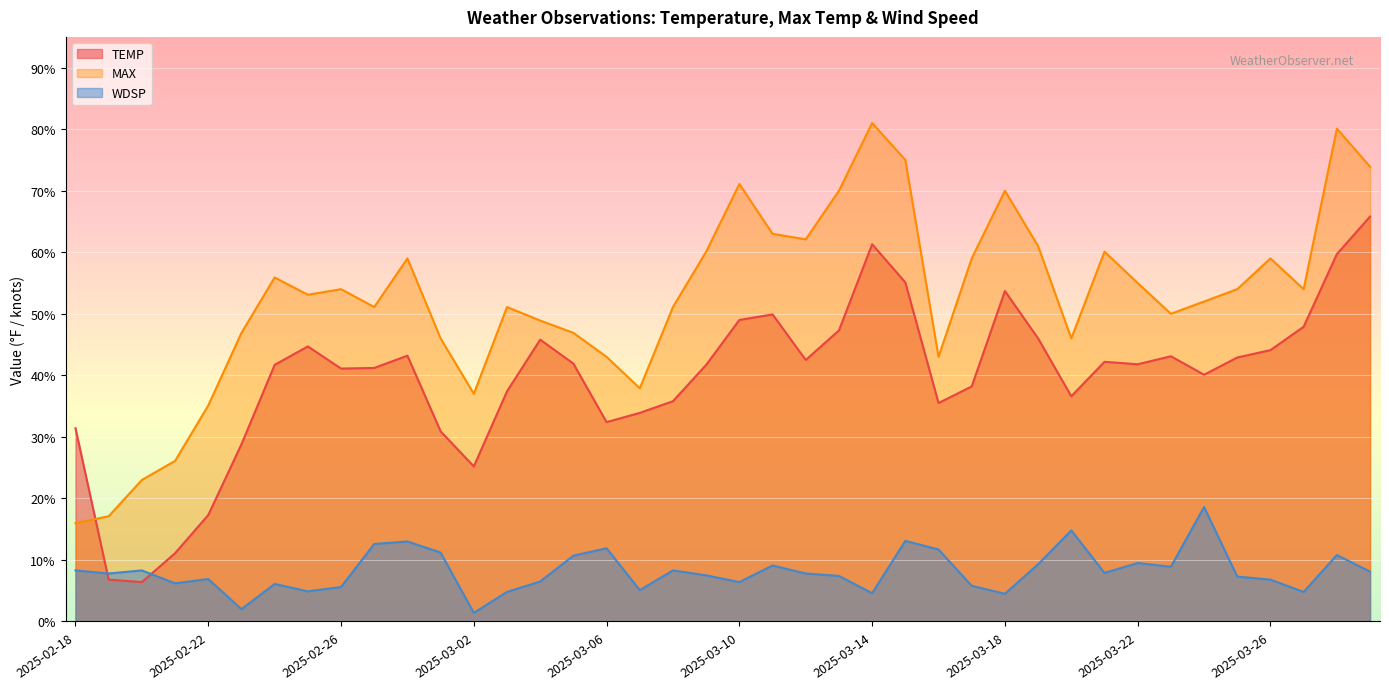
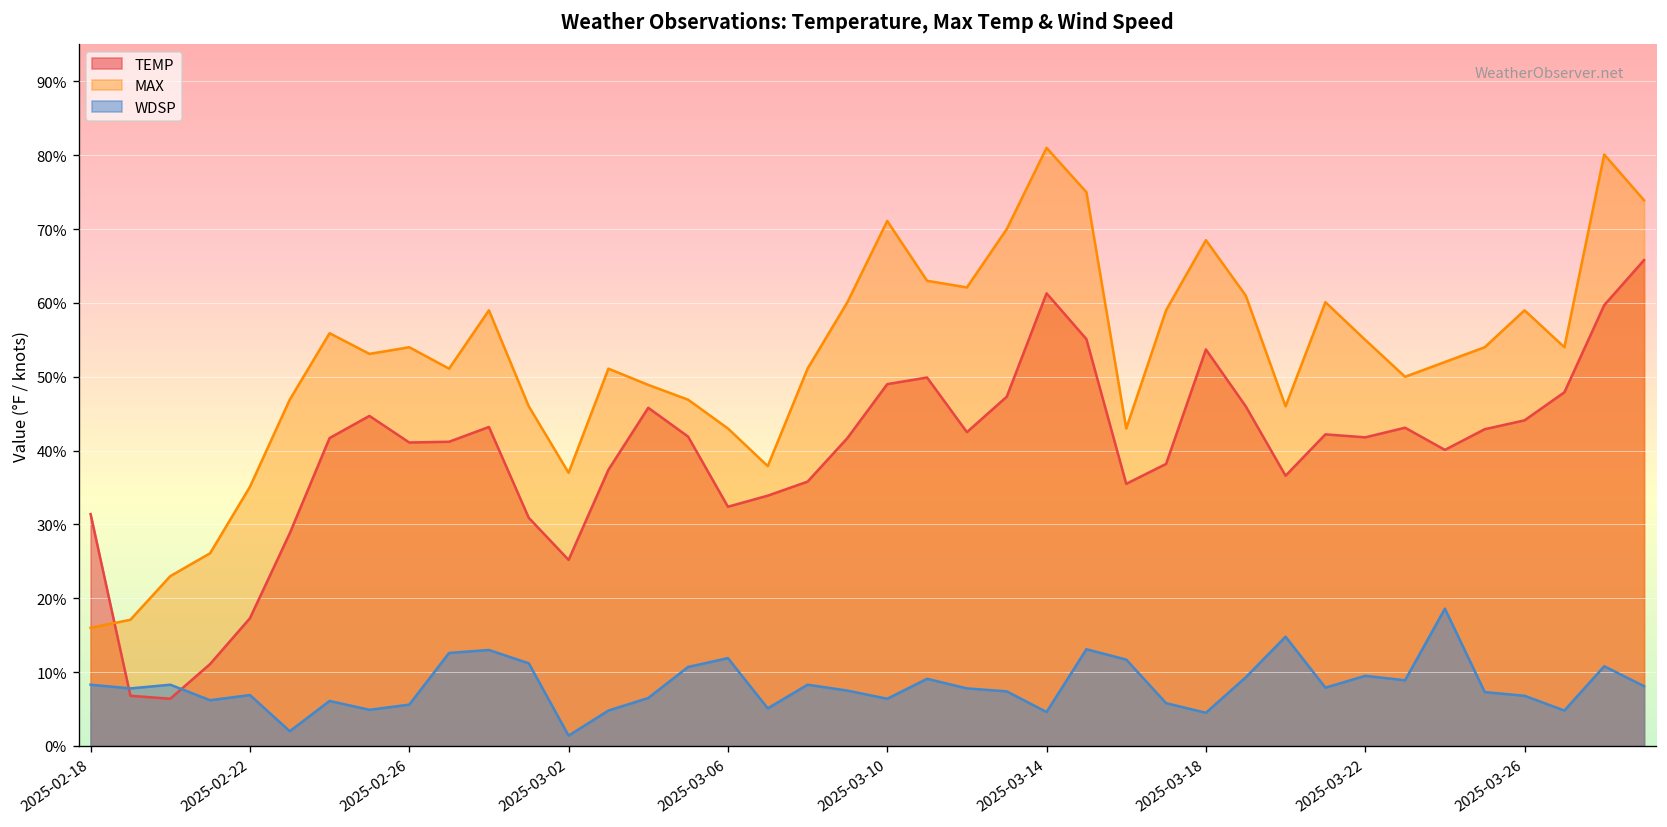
  {
    "TEMP": {
      "2025-02-18": "31%",
      "2025-02-22": "17%",
      "2025-02-26": "41%",
      "2025-03-02": "25%",
      "2025-03-06": "32%",
      "2025-03-10": "49%",
      "2025-03-14": "61%",
      "2025-03-18": "54%",
      "2025-03-22": "42%",
      "2025-03-26": "44%"
    },
    "MAX": {
      "2025-02-18": "16%",
      "2025-02-22": "35%",
      "2025-02-26": "54%",
      "2025-03-02": "37%",
      "2025-03-06": "43%",
      "2025-03-10": "71%",
      "2025-03-14": "81%",
-     "2025-03-18": "70%",
+     "2025-03-18": "69%",
      "2025-03-22": "55%",
      "2025-03-26": "59%"
    },
    "WDSP": {
      "2025-02-18": "8%",
      "2025-02-22": "7%",
      "2025-02-26": "6%",
      "2025-03-02": "1%",
      "2025-03-06": "12%",
      "2025-03-10": "6%",
      "2025-03-14": "5%",
      "2025-03-18": "5%",
      "2025-03-22": "10%",
      "2025-03-26": "7%"
    }
  }
